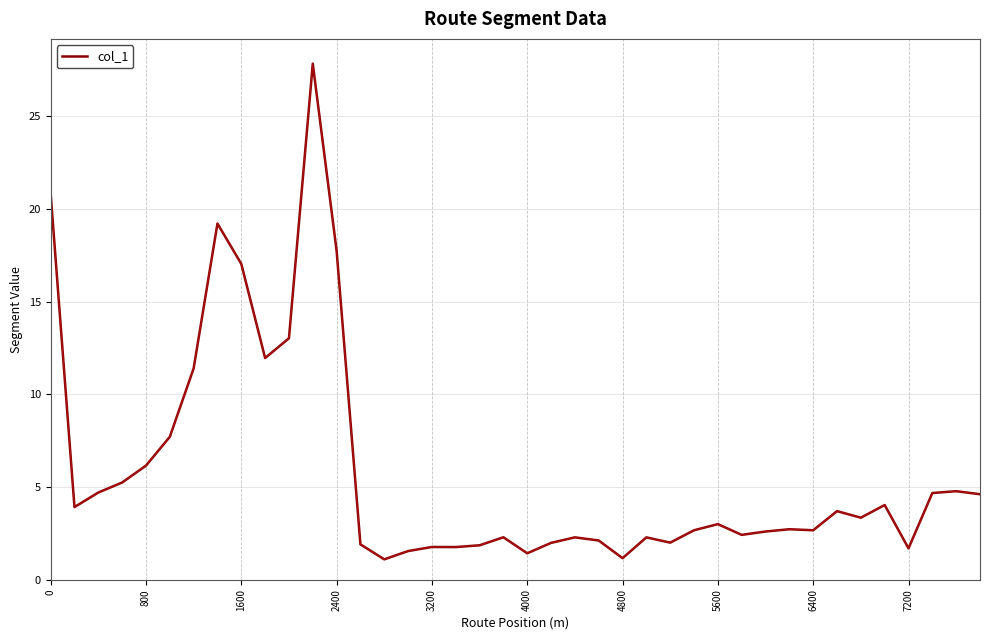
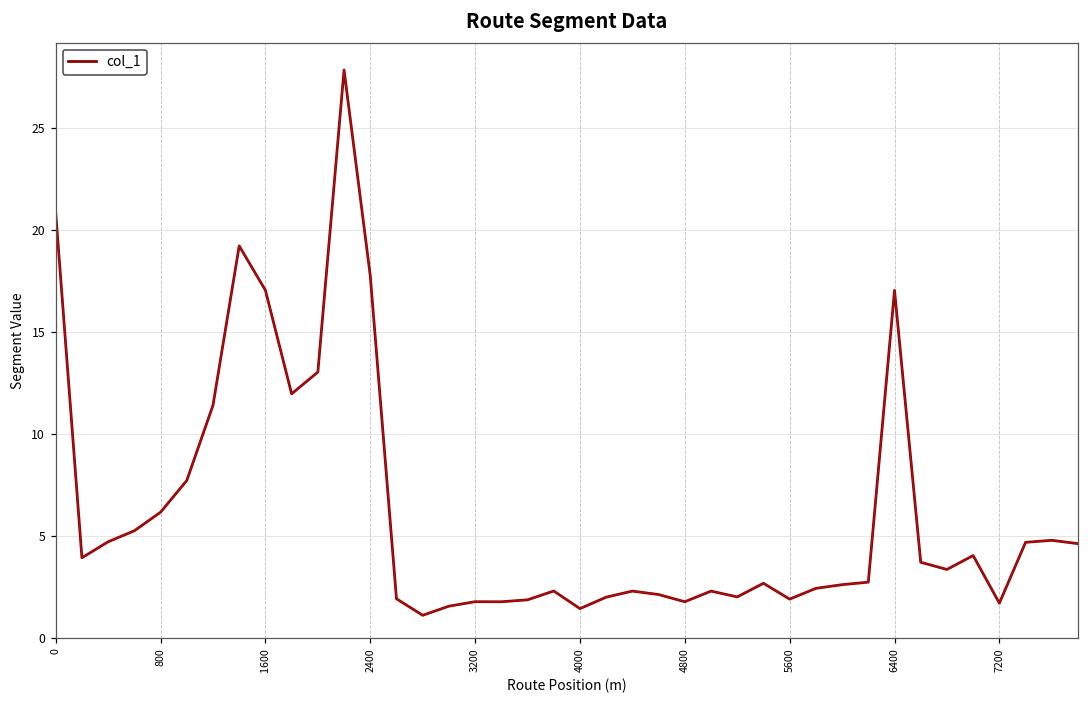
  {
    "0": 20.8,
    "800": 6.2,
    "1600": 17.0,
    "2400": 17.7,
    "3200": 1.8,
    "4000": 1.4,
-   "4800": 1.2,
-   "5600": 3.0,
-   "6400": 2.7,
+   "4800": 1.8,
+   "5600": 1.9,
+   "6400": 17.0,
    "7200": 1.7
  }
